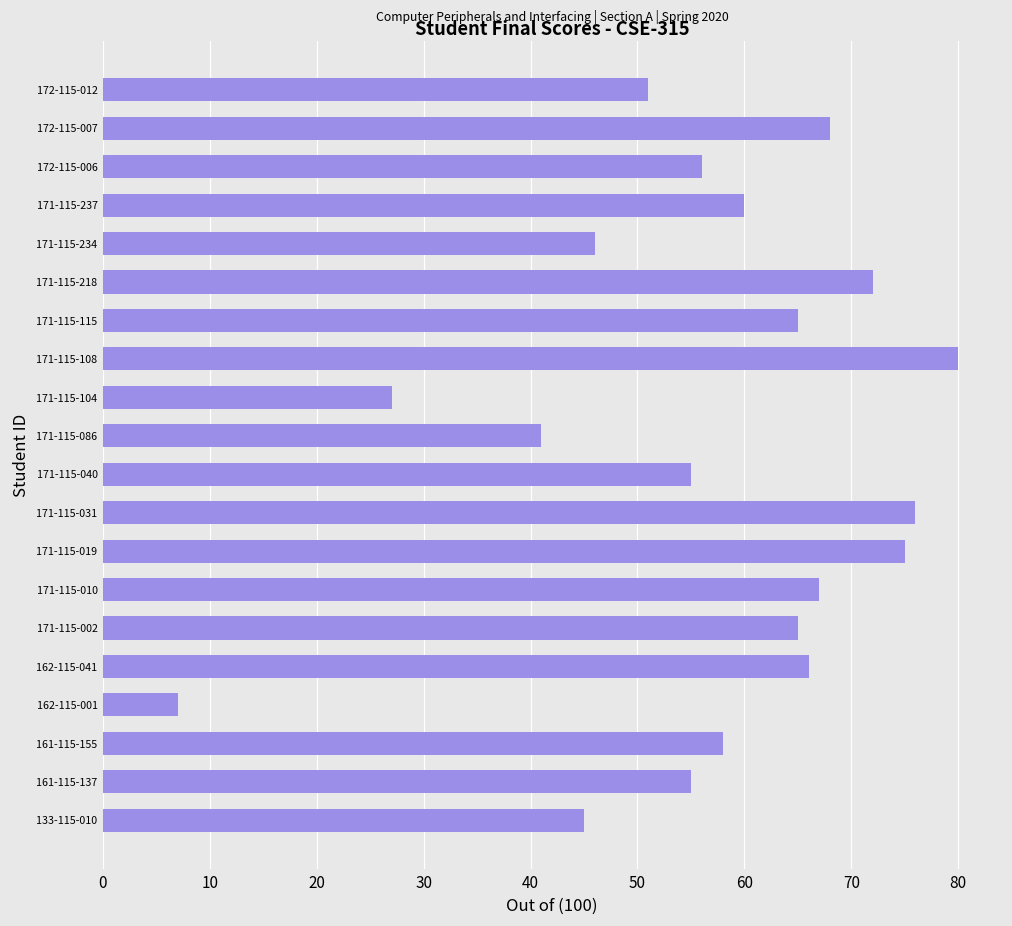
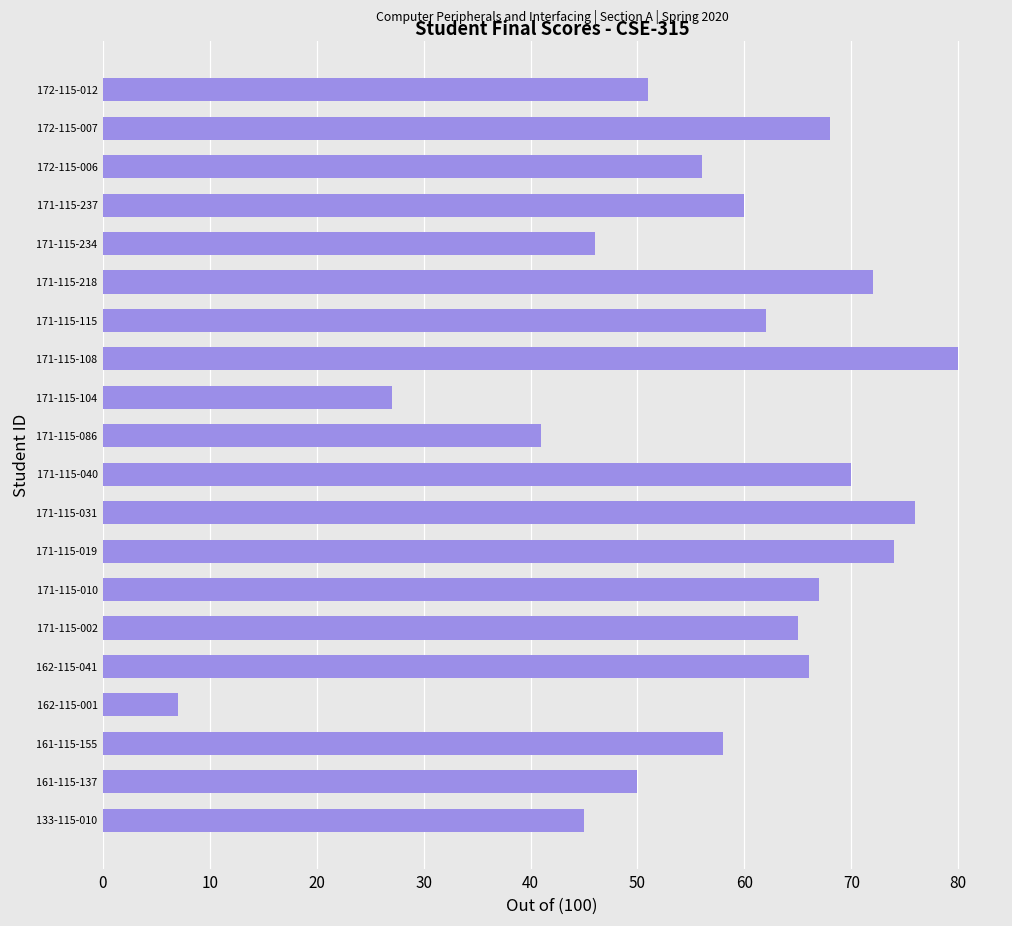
  {
    "172-115-012": 51,
    "172-115-007": 68,
    "172-115-006": 56,
    "171-115-237": 60,
    "171-115-234": 46,
    "171-115-218": 72,
-   "171-115-115": 65,
+   "171-115-115": 62,
    "171-115-108": 80,
    "171-115-104": 27,
    "171-115-086": 41,
-   "171-115-040": 55,
+   "171-115-040": 70,
    "171-115-031": 76,
-   "171-115-019": 75,
+   "171-115-019": 74,
    "171-115-010": 67,
    "171-115-002": 65,
    "162-115-041": 66,
    "162-115-001": 7,
    "161-115-155": 58,
-   "161-115-137": 55,
+   "161-115-137": 50,
    "133-115-010": 45
  }
